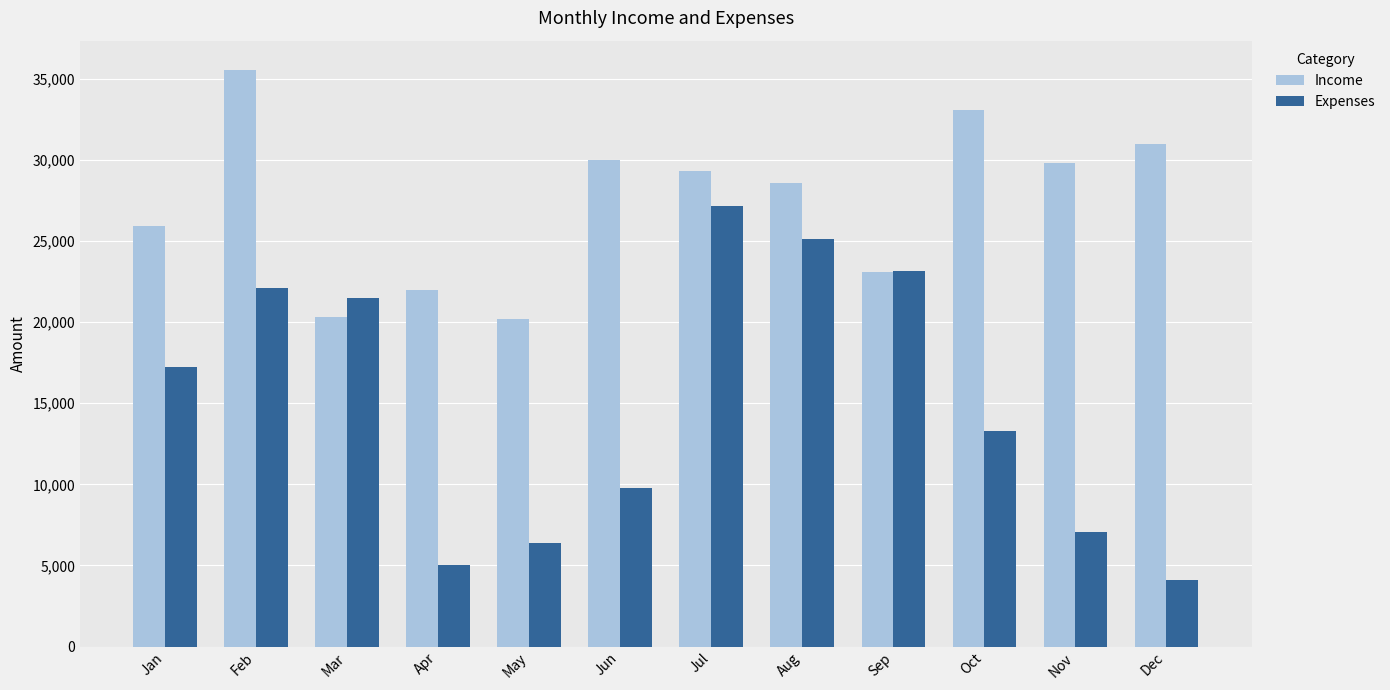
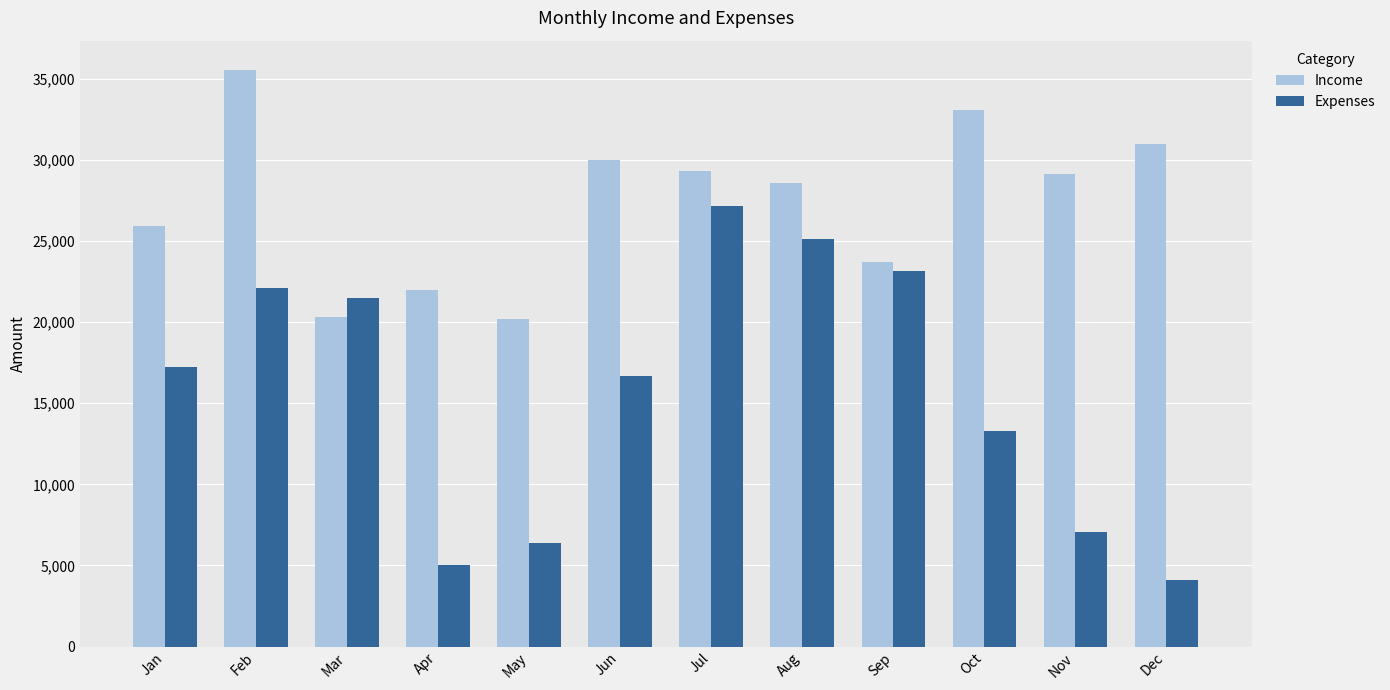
  {
    "Income": {
      "Jan": "25,900",
      "Feb": "35,600",
      "Mar": "20,300",
      "Apr": "22,000",
      "May": "20,200",
      "Jun": "30,000",
      "Jul": "29,300",
      "Aug": "28,600",
-     "Sep": "23,100",
+     "Sep": "23,700",
      "Oct": "33,100",
-     "Nov": "29,800",
+     "Nov": "29,100",
      "Dec": "31,000"
    },
    "Expenses": {
      "Jan": "17,200",
      "Feb": "22,100",
      "Mar": "21,500",
      "Apr": "5,000",
      "May": "6,400",
-     "Jun": "9,800",
+     "Jun": "16,700",
      "Jul": "27,200",
      "Aug": "25,100",
      "Sep": "23,200",
      "Oct": "13,300",
      "Nov": "7,100",
      "Dec": "4,100"
    }
  }
